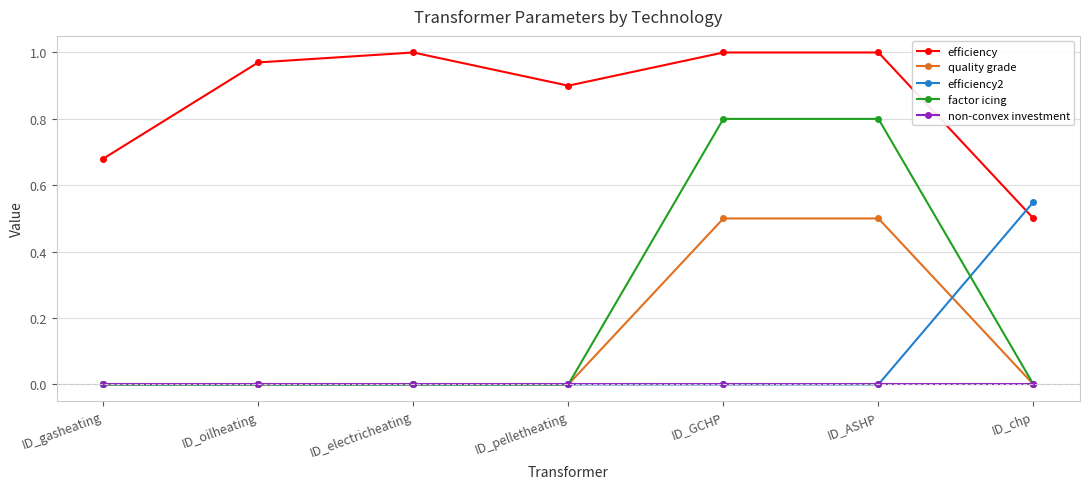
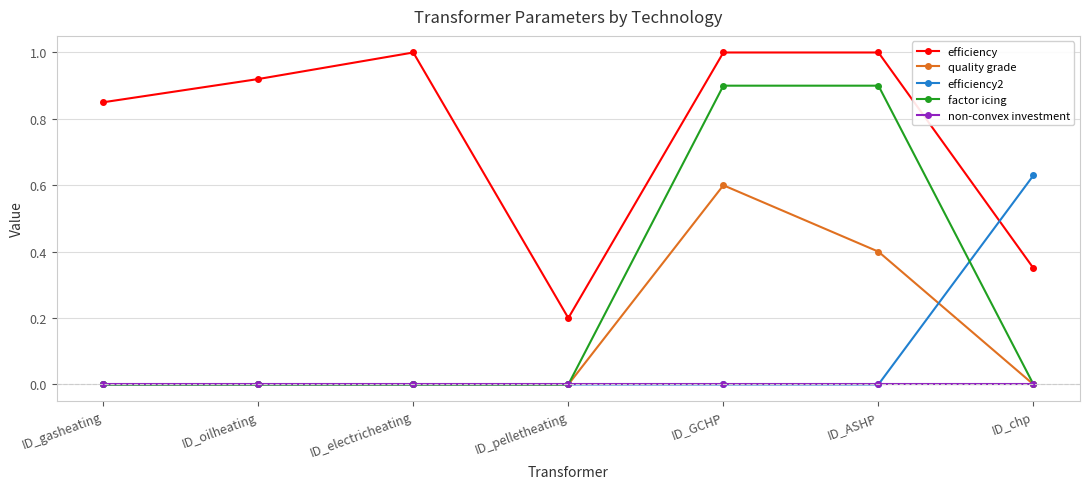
  {
    "efficiency": {
-     "ID_gasheating": 0.68,
-     "ID_oilheating": 0.97,
+     "ID_gasheating": 0.85,
+     "ID_oilheating": 0.92,
      "ID_electricheating": 1.00,
-     "ID_pelletheating": 0.9,
+     "ID_pelletheating": 0.2,
      "ID_GCHP": 1.00,
      "ID_ASHP": 1.00,
-     "ID_chp": 0.50
+     "ID_chp": 0.35
    },
    "quality grade": {
-     "ID_GCHP": 0.5,
-     "ID_ASHP": 0.5
+     "ID_GCHP": 0.6,
+     "ID_ASHP": 0.4
    },
    "efficiency2": {
-     "ID_chp": 0.55
+     "ID_chp": 0.63
    },
    "factor icing": {
-     "ID_GCHP": 0.8,
-     "ID_ASHP": 0.8
+     "ID_GCHP": 0.9,
+     "ID_ASHP": 0.9
    }
  }
